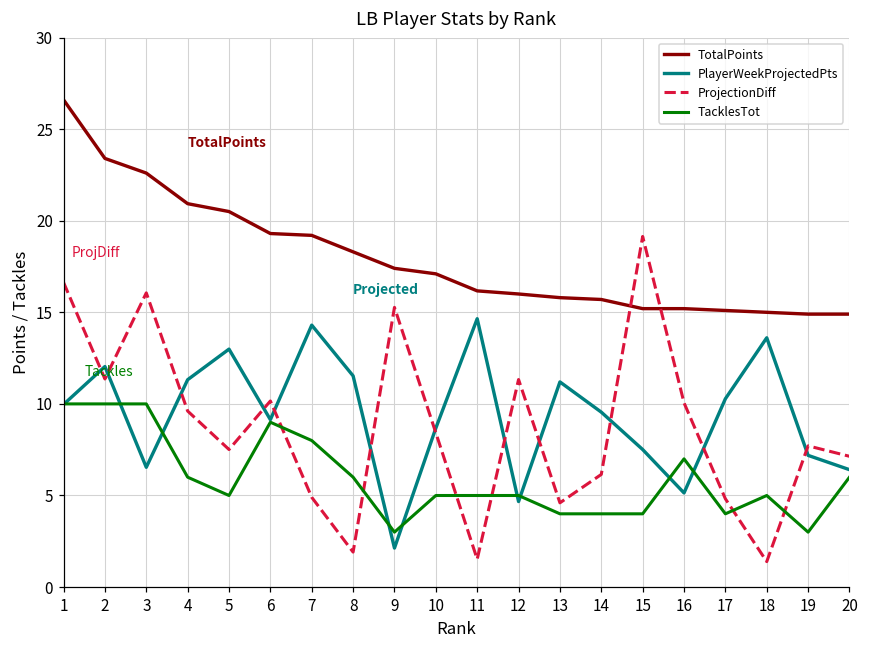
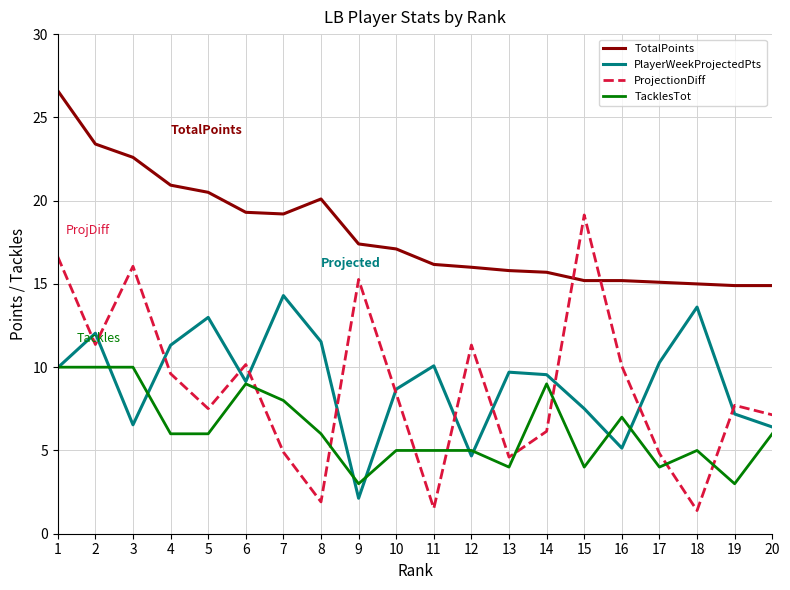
  {
    "TotalPoints": {
      "1": 26.6,
      "2": 23.4,
      "3": 22.6,
      "4": 20.9,
      "5": 20.5,
      "6": 19.3,
      "7": 19.2,
-     "8": 18.3,
+     "8": 20.1,
      "9": 17.4,
      "10": 17.1,
      "11": 16.2,
      "12": 16.0,
      "13": 15.8,
      "14": 15.7,
      "15": 15.2,
      "16": 15.2,
      "17": 15.1,
      "18": 15.0,
      "19": 14.9,
      "20": 14.9
    },
    "PlayerWeekProjectedPts": {
      "2": 12.0,
      "3": 6.5,
      "4": 11.3,
      "5": 13.0,
      "7": 14.3,
      "8": 11.5,
      "9": 2.1,
      "10": 8.7,
-     "11": 14.7,
+     "11": 10.1,
      "12": 4.7,
-     "13": 11.2,
+     "13": 9.7,
      "14": 9.6,
      "15": 7.5,
      "16": 5.1,
      "17": 10.3,
      "18": 13.6,
      "19": 7.2,
      "20": 6.4
    },
    "ProjectionDiff": {
      "1": 16.6,
      "2": 11.4,
      "3": 16.1,
      "4": 9.6,
      "5": 7.5,
      "6": 10.2,
      "7": 4.9,
      "8": 1.9,
      "9": 15.3,
      "10": 8.4,
      "11": 1.5,
      "12": 11.3,
      "13": 4.6,
      "14": 6.2,
      "15": 19.1,
      "16": 10.1,
      "17": 4.8,
      "18": 1.4,
      "19": 7.7,
      "20": 7.1
    },
    "TacklesTot": {
      "2": 10,
      "3": 10,
      "4": 6,
-     "5": 5,
+     "5": 6,
      "7": 8,
      "8": 6,
      "9": 3,
      "10": 5,
      "11": 5,
      "12": 5,
      "13": 4,
-     "14": 4,
+     "14": 9,
      "15": 4,
      "16": 7,
      "17": 4,
      "18": 5,
      "19": 3,
      "20": 6
    }
  }
